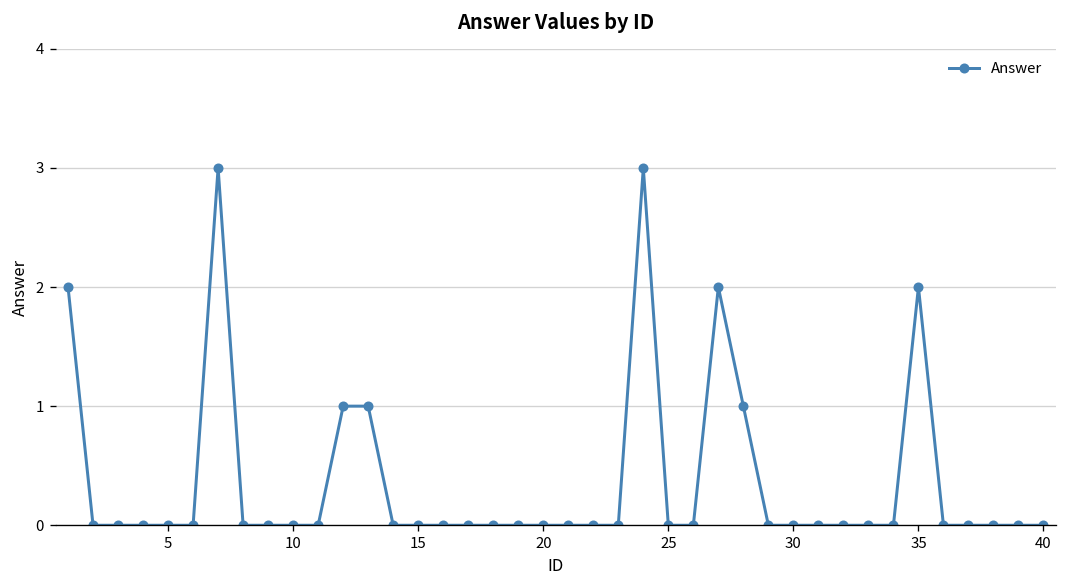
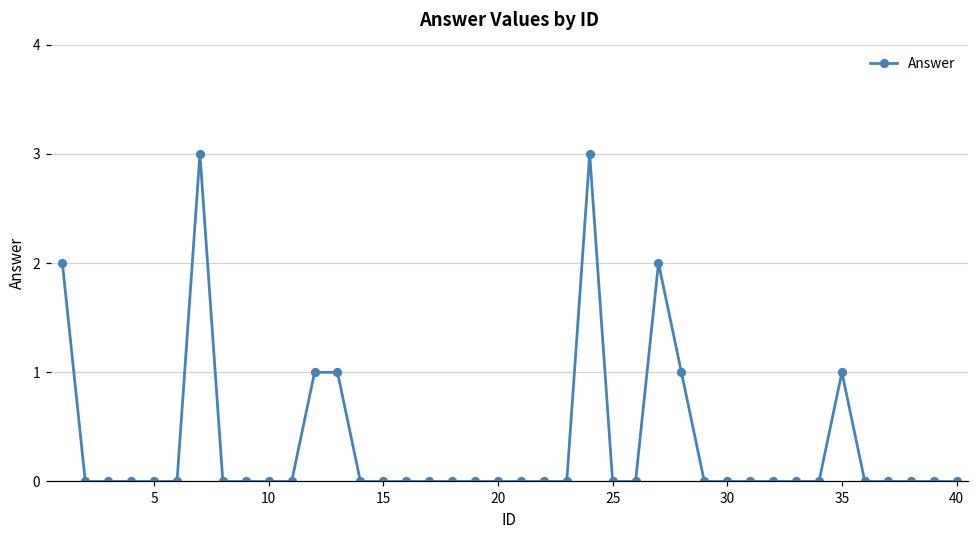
  {
    "5": 0,
    "10": 0,
    "15": 0,
    "20": 0,
    "25": 0,
    "30": 0,
-   "35": 2,
+   "35": 1,
    "40": 0
  }
